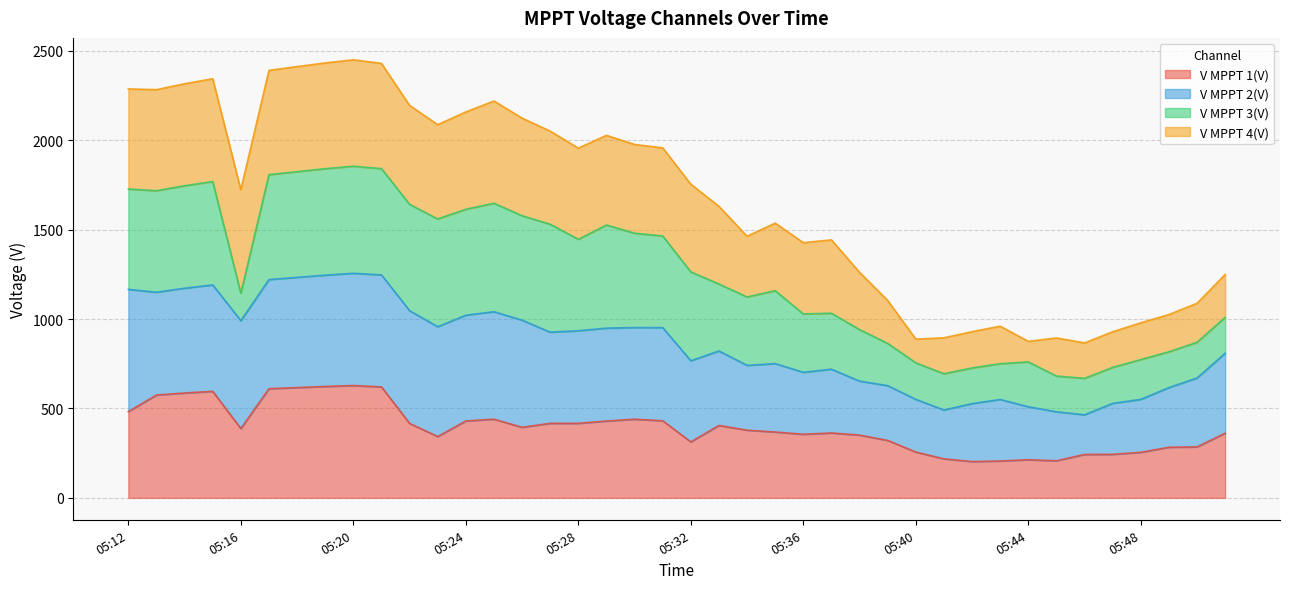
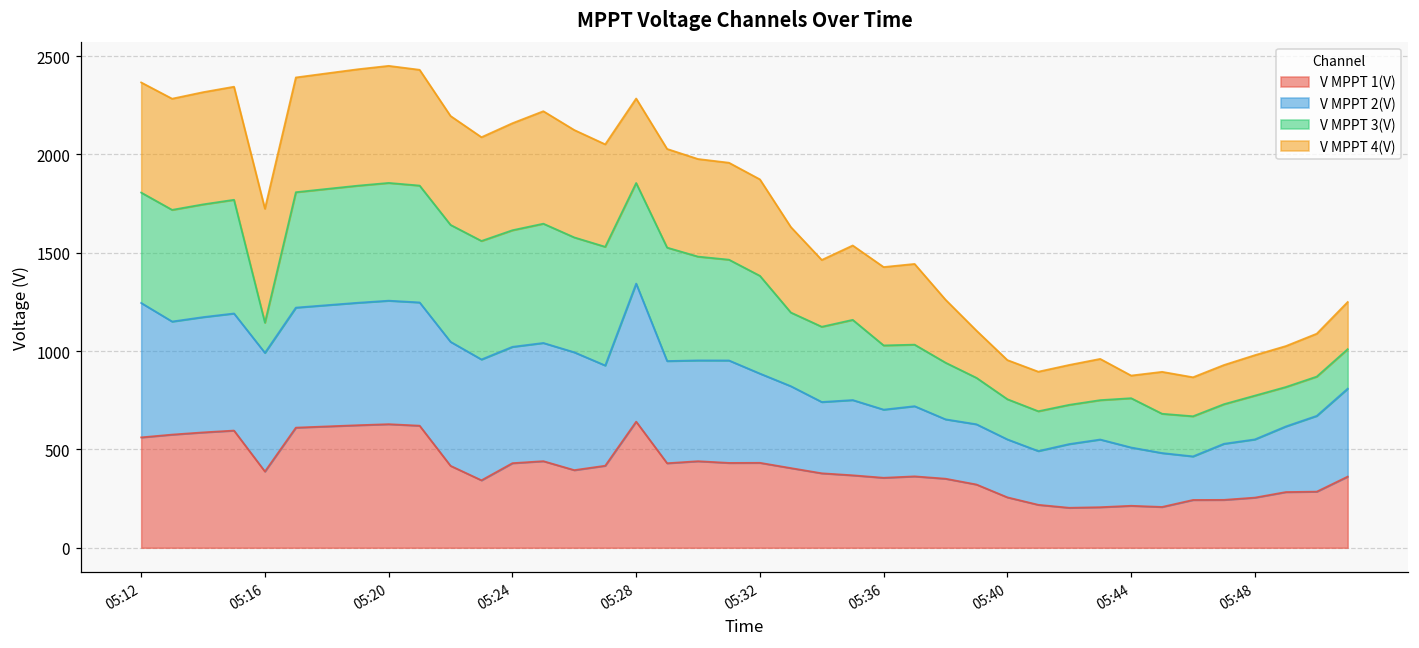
  {
    "V MPPT 1(V)": {
-     "05:12": 480,
+     "05:12": 560,
      "05:16": 390,
      "05:20": 630,
      "05:24": 430,
-     "05:28": 420,
-     "05:32": 310,
+     "05:28": 640,
+     "05:32": 430,
      "05:36": 360,
      "05:40": 260,
      "05:44": 210,
      "05:48": 250
    },
    "V MPPT 2(V)": {
      "05:12": 680,
      "05:16": 600,
      "05:20": 630,
      "05:24": 590,
-     "05:28": 520,
+     "05:28": 700,
      "05:32": 450,
      "05:36": 350,
      "05:40": 290,
      "05:44": 300,
      "05:48": 300
    },
    "V MPPT 3(V)": {
      "05:12": 560,
      "05:16": 150,
      "05:20": 600,
      "05:24": 590,
      "05:28": 510,
      "05:32": 500,
      "05:36": 330,
      "05:40": 200,
      "05:44": 250,
      "05:48": 220
    },
    "V MPPT 4(V)": {
      "05:12": 560,
      "05:16": 580,
      "05:20": 600,
      "05:24": 540,
-     "05:28": 510,
+     "05:28": 430,
      "05:32": 490,
      "05:36": 400,
-     "05:40": 130,
+     "05:40": 200,
      "05:44": 120,
      "05:48": 210
    }
  }
